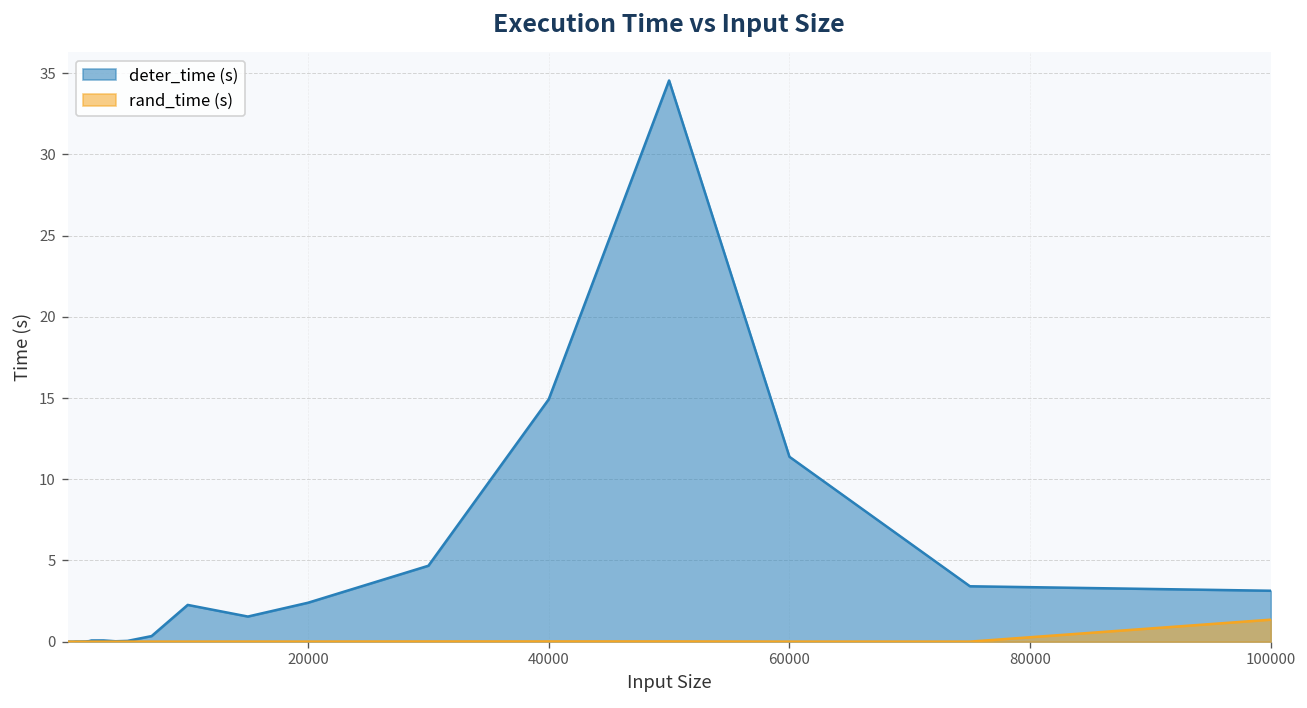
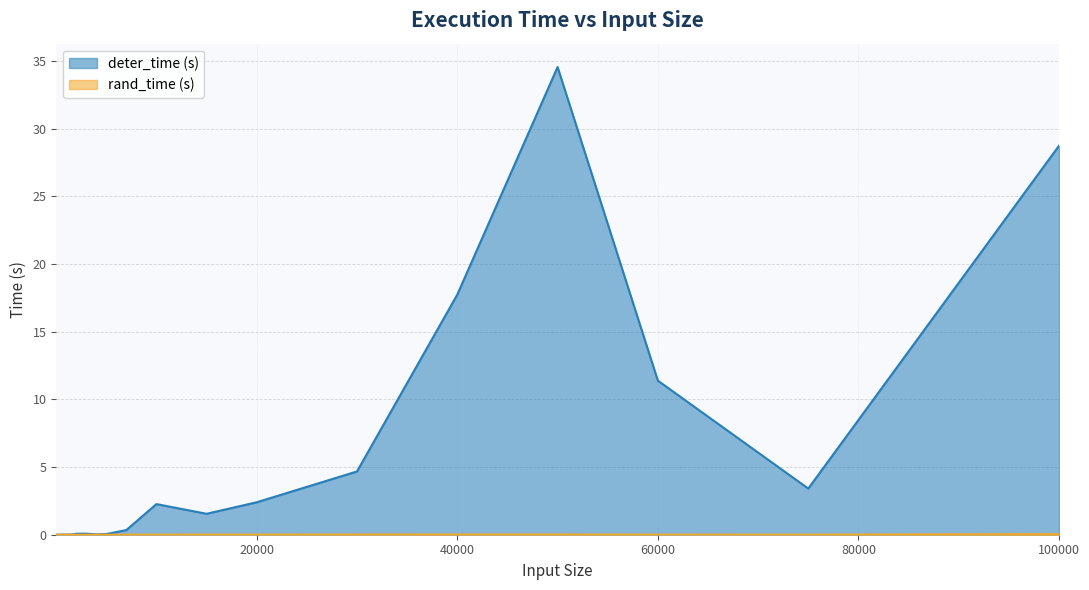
  {
    "deter_time (s)": {
      "20000": 2.4,
-     "40000": 14.9,
+     "40000": 17.7,
      "60000": 11.4,
-     "100000": 3.1
+     "100000": 28.7
    },
    "rand_time (s)": {
      "20000": 0.0,
      "40000": 0.0,
      "60000": 0.0,
-     "100000": 1.4
+     "100000": 0.0
    }
  }
